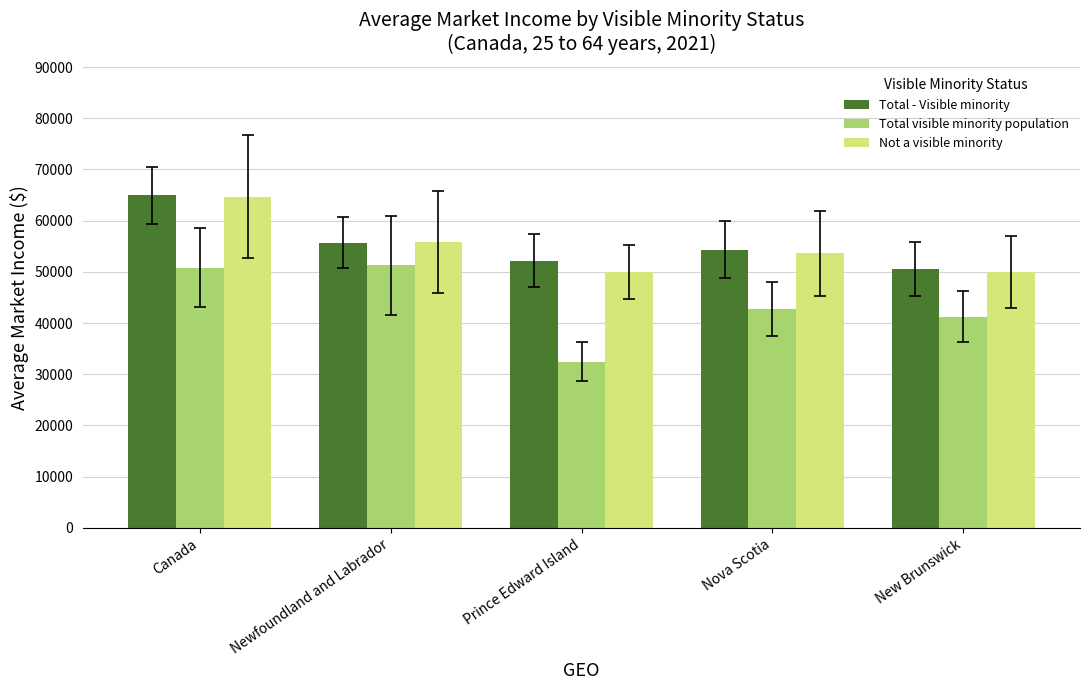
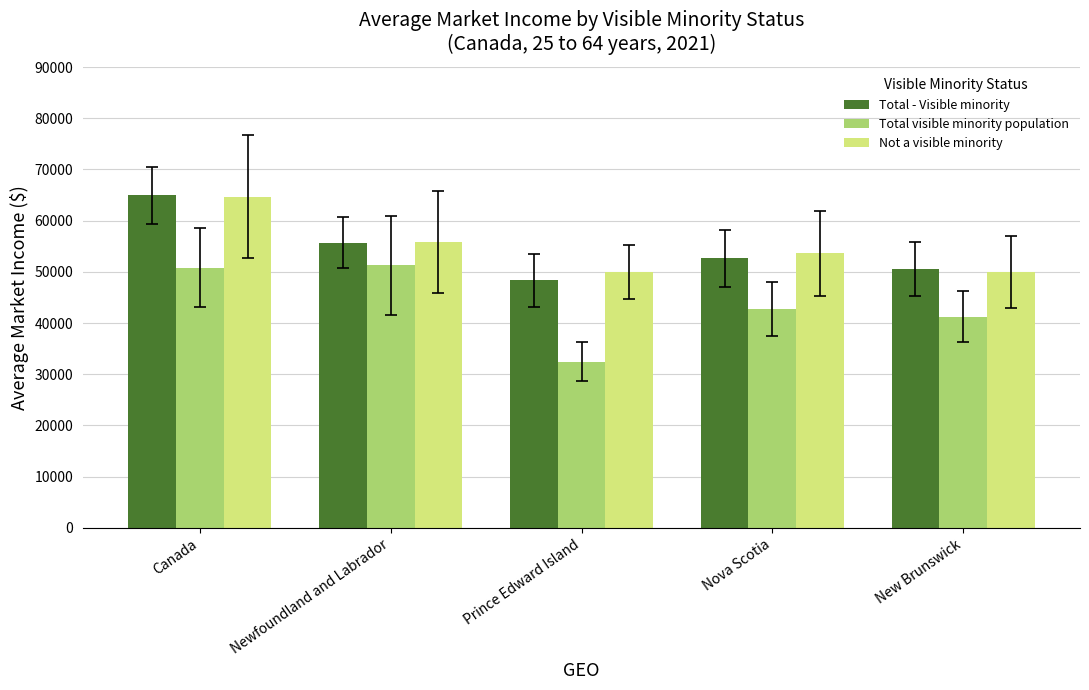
  {
    "Total - Visible minority": {
      "Canada": 65000,
      "Newfoundland and Labrador": 56000,
-     "Prince Edward Island": 52000,
-     "Nova Scotia": 54000,
+     "Prince Edward Island": 48000,
+     "Nova Scotia": 53000,
      "New Brunswick": 51000
    }
  }
